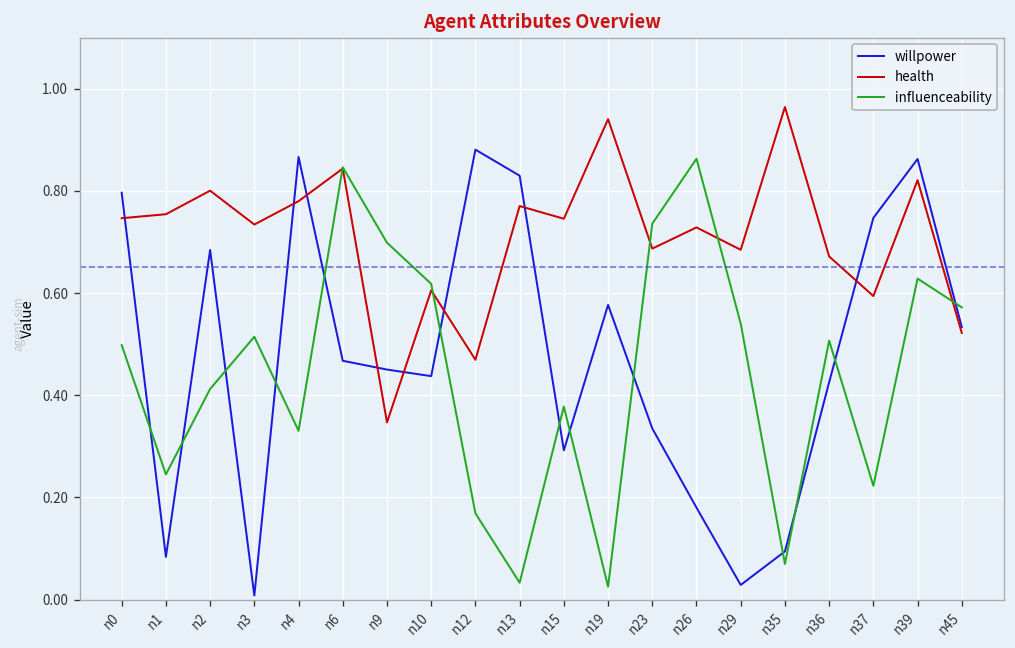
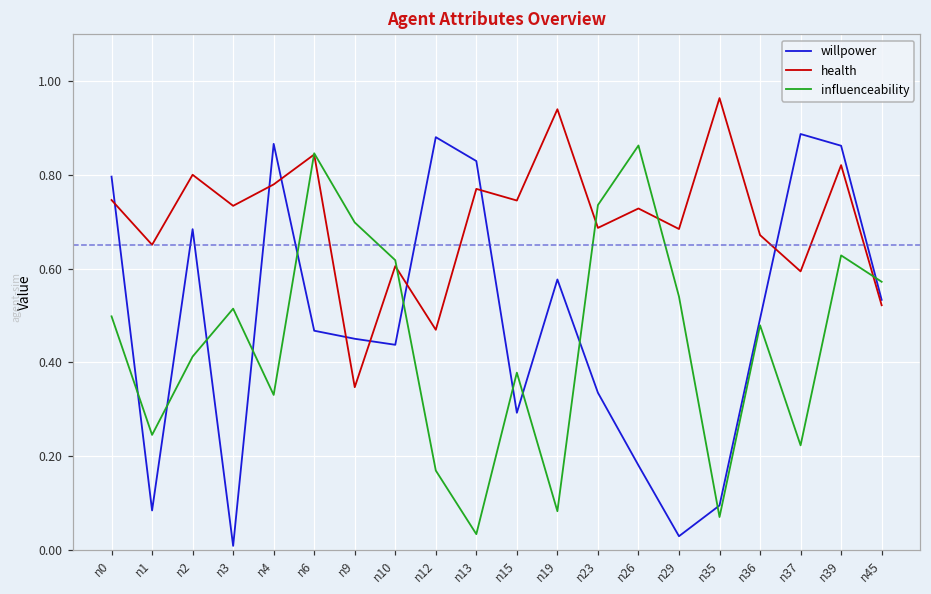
  {
    "willpower": {
      "n0": 0.80,
      "n1": 0.08,
      "n2": 0.68,
      "n3": 0.01,
      "n4": 0.87,
      "n6": 0.47,
      "n9": 0.45,
      "n10": 0.44,
      "n12": 0.88,
      "n13": 0.83,
      "n15": 0.29,
      "n19": 0.58,
      "n23": 0.33,
      "n26": 0.18,
      "n29": 0.03,
      "n35": 0.09,
-     "n36": 0.43,
-     "n37": 0.75,
+     "n36": 0.49,
+     "n37": 0.89,
      "n39": 0.86,
      "n45": 0.53
    },
    "health": {
      "n0": 0.75,
-     "n1": 0.75,
+     "n1": 0.65,
      "n2": 0.80,
      "n3": 0.73,
      "n4": 0.78,
      "n9": 0.35,
      "n10": 0.61,
      "n12": 0.47,
      "n13": 0.77,
      "n15": 0.75,
      "n19": 0.94,
      "n23": 0.69,
      "n26": 0.73,
      "n29": 0.68,
      "n35": 0.96,
      "n36": 0.67,
      "n37": 0.59,
      "n39": 0.82,
      "n45": 0.52
    },
    "influenceability": {
      "n0": 0.50,
      "n1": 0.24,
      "n2": 0.41,
      "n3": 0.51,
      "n4": 0.33,
      "n9": 0.70,
      "n10": 0.62,
      "n12": 0.17,
      "n13": 0.03,
      "n15": 0.38,
-     "n19": 0.03,
+     "n19": 0.08,
      "n23": 0.74,
      "n26": 0.86,
      "n29": 0.54,
      "n35": 0.07,
-     "n36": 0.51,
+     "n36": 0.48,
      "n37": 0.22,
      "n39": 0.63,
      "n45": 0.57
    }
  }
